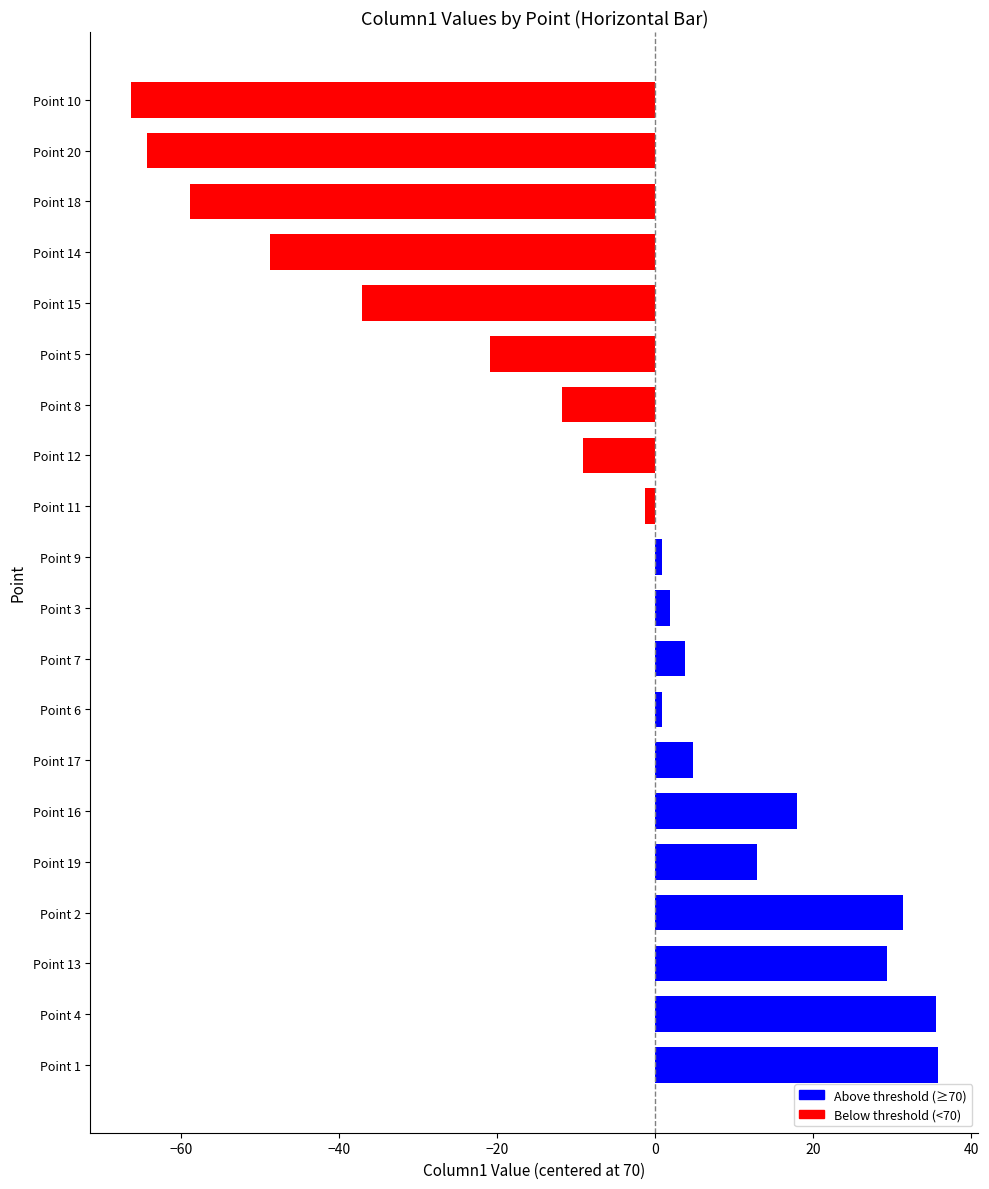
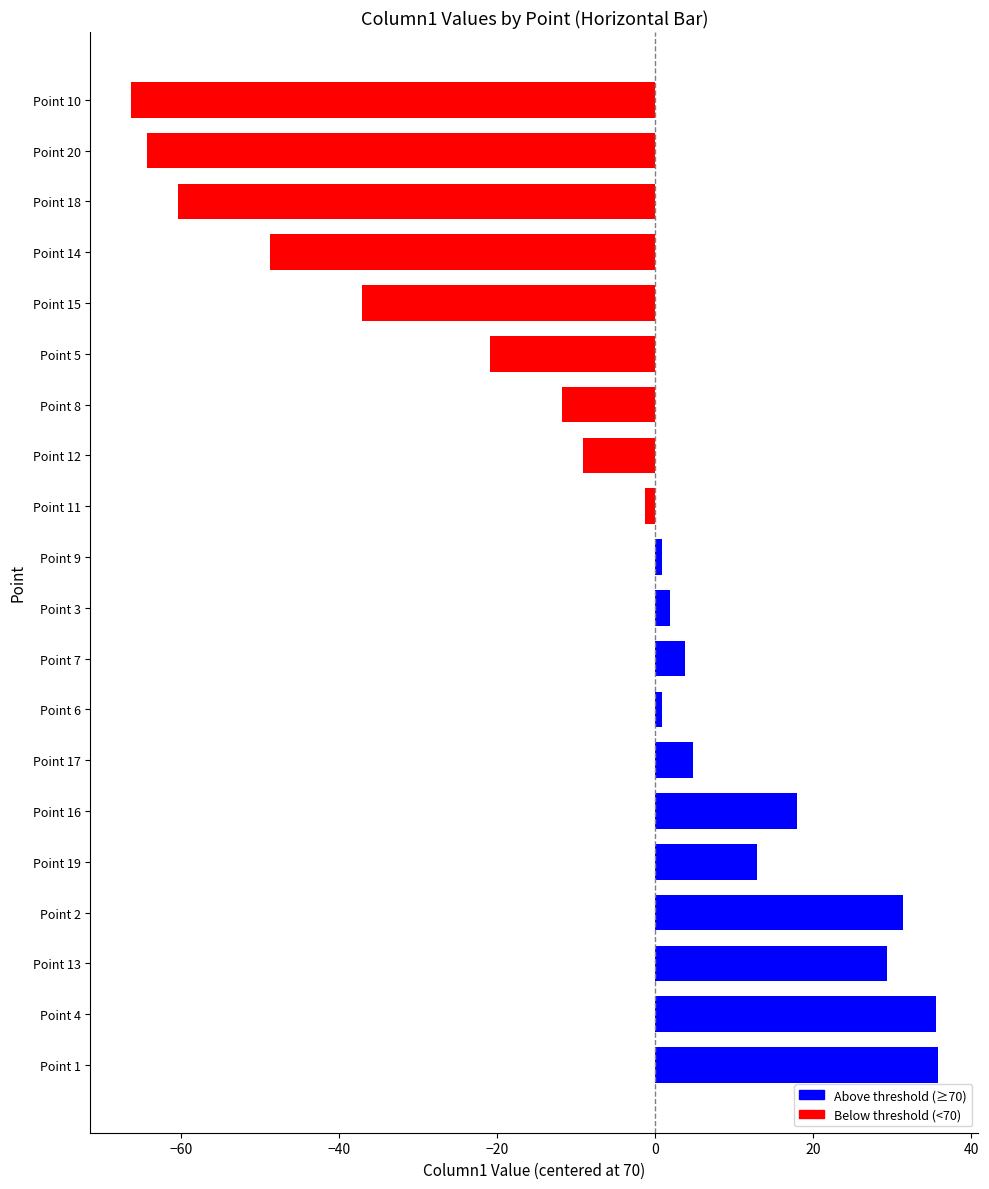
  {
    "Point 10": -66,
    "Point 20": -64,
-   "Point 18": -59,
+   "Point 18": -60,
    "Point 14": -49,
    "Point 15": -37,
    "Point 5": -21,
    "Point 8": -12,
    "Point 12": -9,
    "Point 11": -1,
    "Point 9": 1,
    "Point 3": 2,
    "Point 7": 4,
    "Point 6": 1,
    "Point 17": 5,
    "Point 16": 18,
    "Point 19": 13,
    "Point 2": 31,
    "Point 13": 29,
    "Point 4": 36,
    "Point 1": 36
  }
